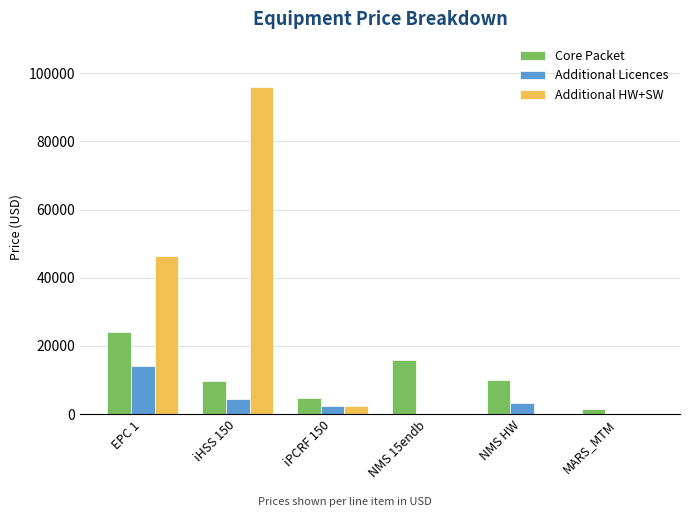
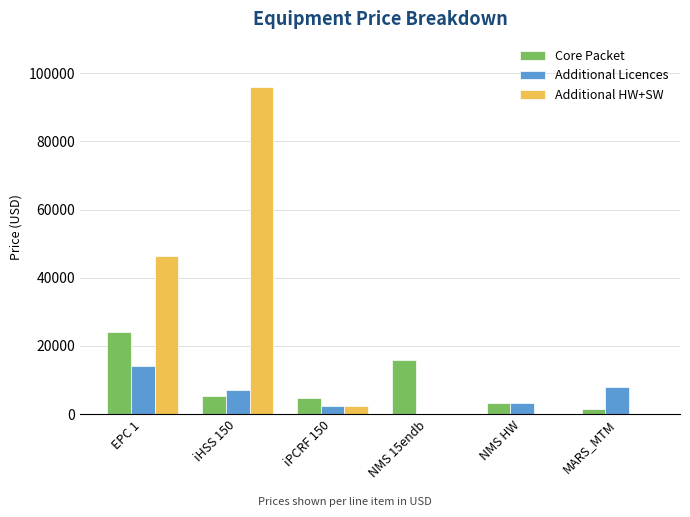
  {
    "Core Packet": {
      "EPC 1": 24000,
-     "iHSS 150": 10000,
+     "iHSS 150": 5000,
      "iPCRF 150": 5000,
      "NMS 15endb": 16000,
-     "NMS HW": 10000,
+     "NMS HW": 3000,
      "MARS_MTM": 1000
    },
    "Additional Licences": {
      "EPC 1": 14000,
-     "iHSS 150": 4000,
+     "iHSS 150": 7000,
      "iPCRF 150": 2000,
      "NMS 15endb": 0,
      "NMS HW": 3000,
-     "MARS_MTM": 0
+     "MARS_MTM": 8000
    },
    "Additional HW+SW": {
      "EPC 1": 46000,
      "iHSS 150": 96000,
      "iPCRF 150": 3000,
      "NMS 15endb": 0,
      "NMS HW": 0,
      "MARS_MTM": 0
    }
  }
